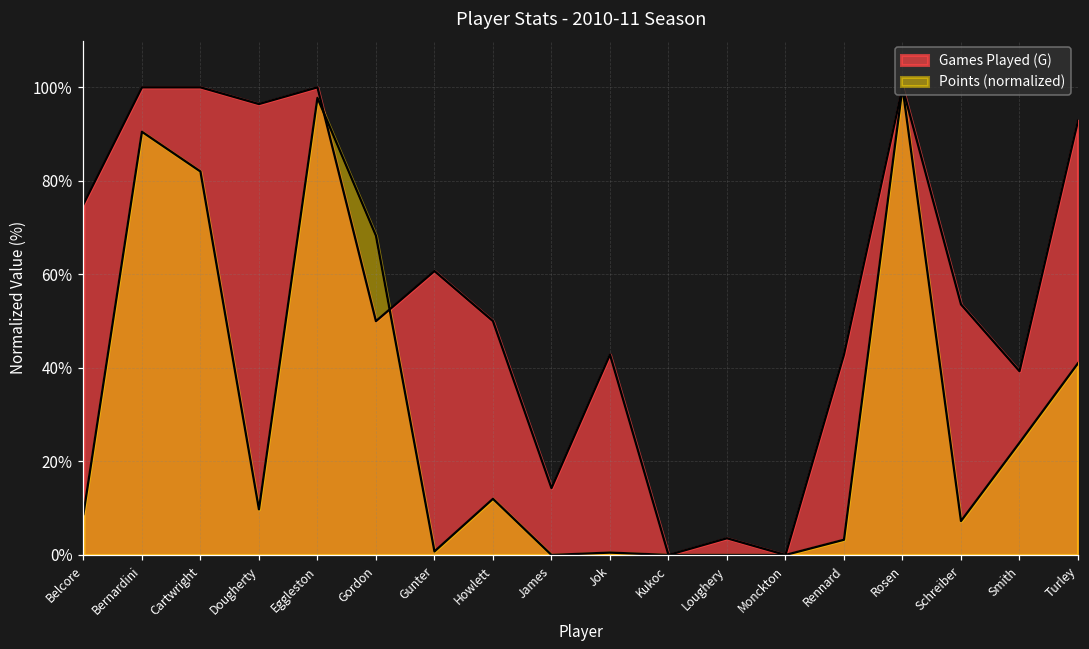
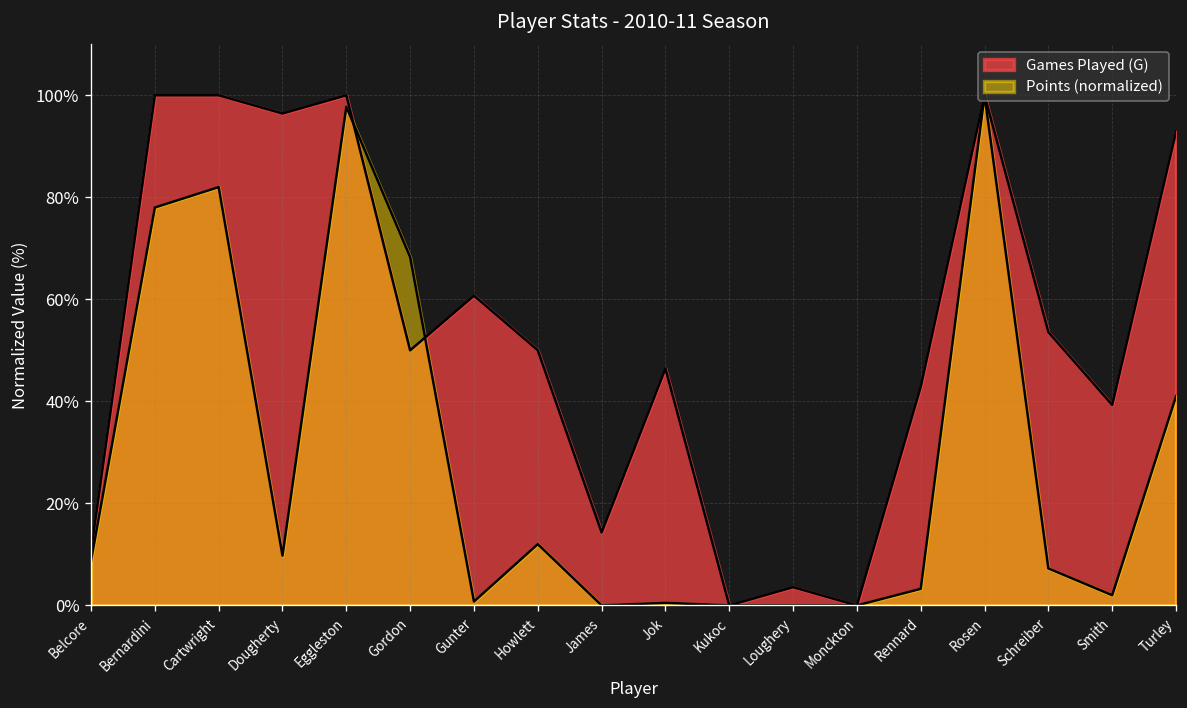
  {
    "Games Played (G)": {
-     "Belcore": "75%",
+     "Belcore": "11%",
      "Bernardini": "100%",
      "Cartwright": "100%",
      "Dougherty": "96%",
      "Eggleston": "100%",
      "Gordon": "50%",
      "Gunter": "61%",
      "Howlett": "50%",
      "James": "14%",
-     "Jok": "43%",
+     "Jok": "46%",
      "Loughery": "4%",
      "Rennard": "43%",
      "Schreiber": "54%",
      "Smith": "39%",
      "Turley": "93%"
    },
    "Points (normalized)": {
      "Belcore": "9%",
-     "Bernardini": "91%",
+     "Bernardini": "78%",
      "Cartwright": "82%",
      "Dougherty": "10%",
      "Eggleston": "98%",
      "Gordon": "68%",
      "Gunter": "1%",
      "Howlett": "12%",
      "James": "0%",
      "Jok": "1%",
      "Loughery": "0%",
      "Rennard": "3%",
      "Schreiber": "7%",
-     "Smith": "24%",
+     "Smith": "2%",
      "Turley": "41%"
    }
  }
